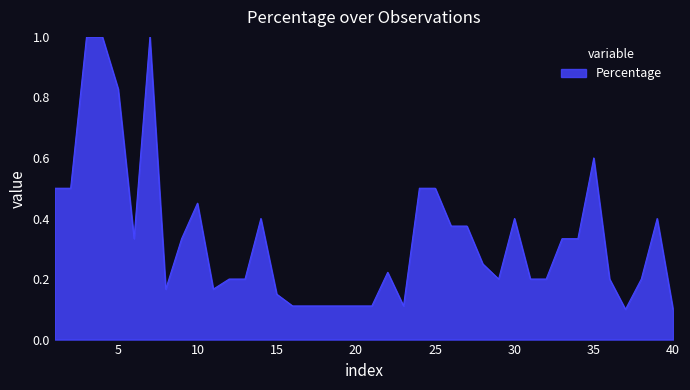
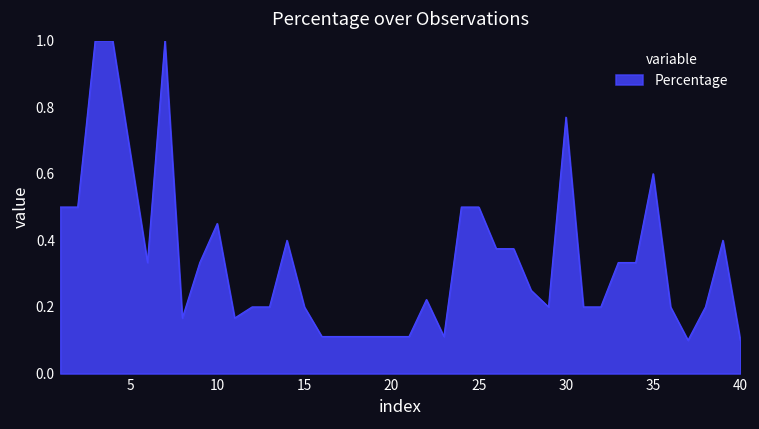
  {
-   "5": 0.83,
+   "5": 0.67,
    "10": 0.45,
-   "15": 0.15,
+   "15": 0.20,
    "20": 0.11,
    "25": 0.50,
-   "30": 0.40,
+   "30": 0.77,
    "35": 0.60,
    "40": 0.10
  }
